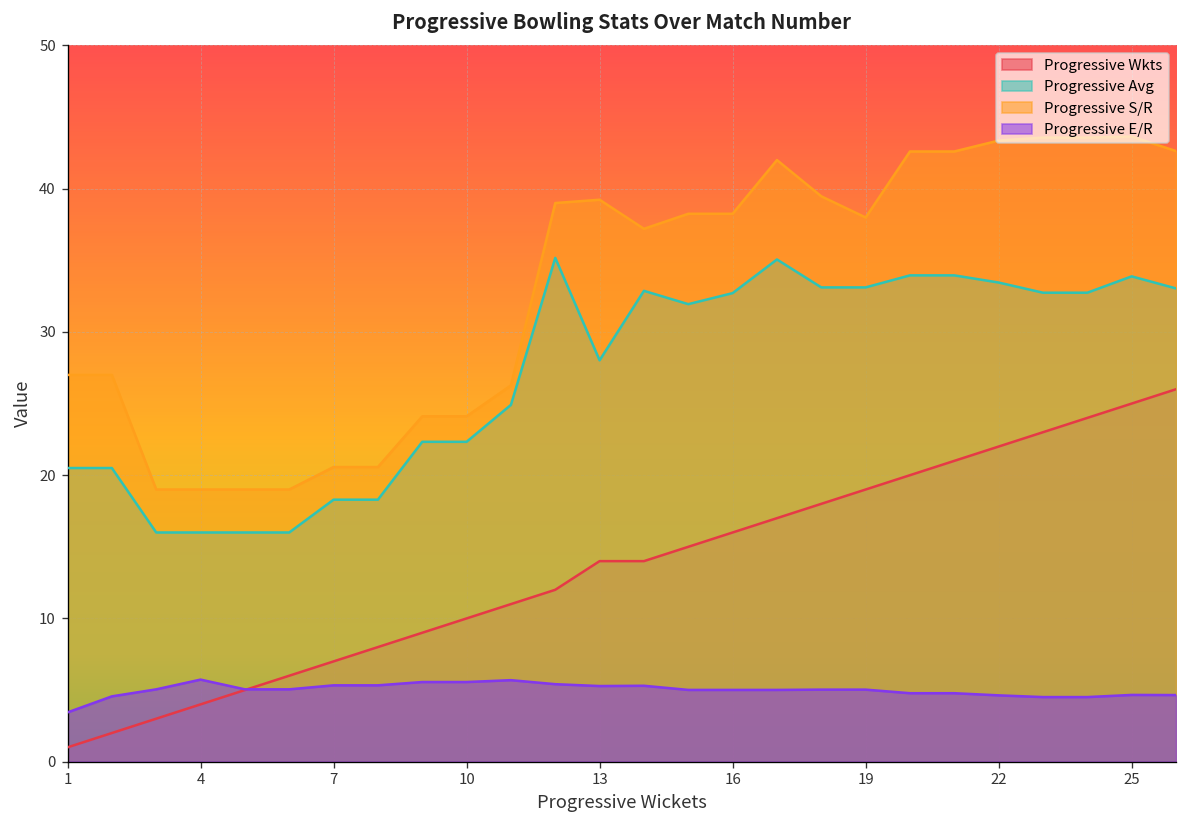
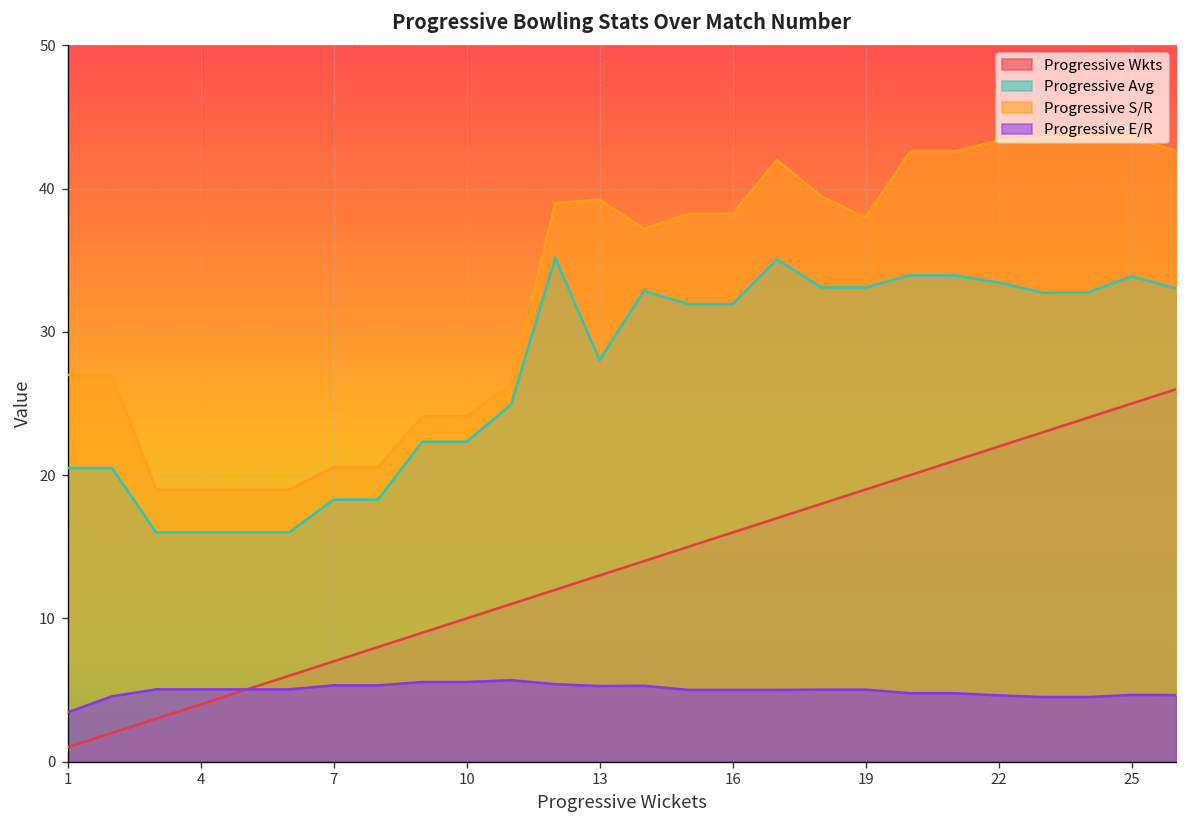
  {
    "Progressive Wkts": {
      "1": 1,
      "4": 4,
      "7": 7,
      "10": 10,
-     "13": 14,
+     "13": 13,
      "16": 16,
      "19": 19,
      "22": 22,
      "25": 25
    },
    "Progressive Avg": {
      "1": 20.5,
      "4": 16.0,
      "7": 18.3,
      "10": 22.3,
      "13": 28.0,
-     "16": 32.7,
+     "16": 31.9,
      "19": 33.1,
      "22": 33.5,
      "25": 33.9
    },
    "Progressive S/R": {
      "1": 27.0,
      "4": 19.0,
      "7": 20.6,
      "10": 24.1,
      "13": 39.2,
      "16": 38.3,
      "19": 38.0
    },
    "Progressive E/R": {
      "1": 3.4,
-     "4": 5.7,
+     "4": 5.1,
      "7": 5.3,
      "10": 5.6,
      "13": 5.3,
      "16": 5.0,
      "19": 5.0,
      "22": 4.6,
      "25": 4.7
    }
  }
